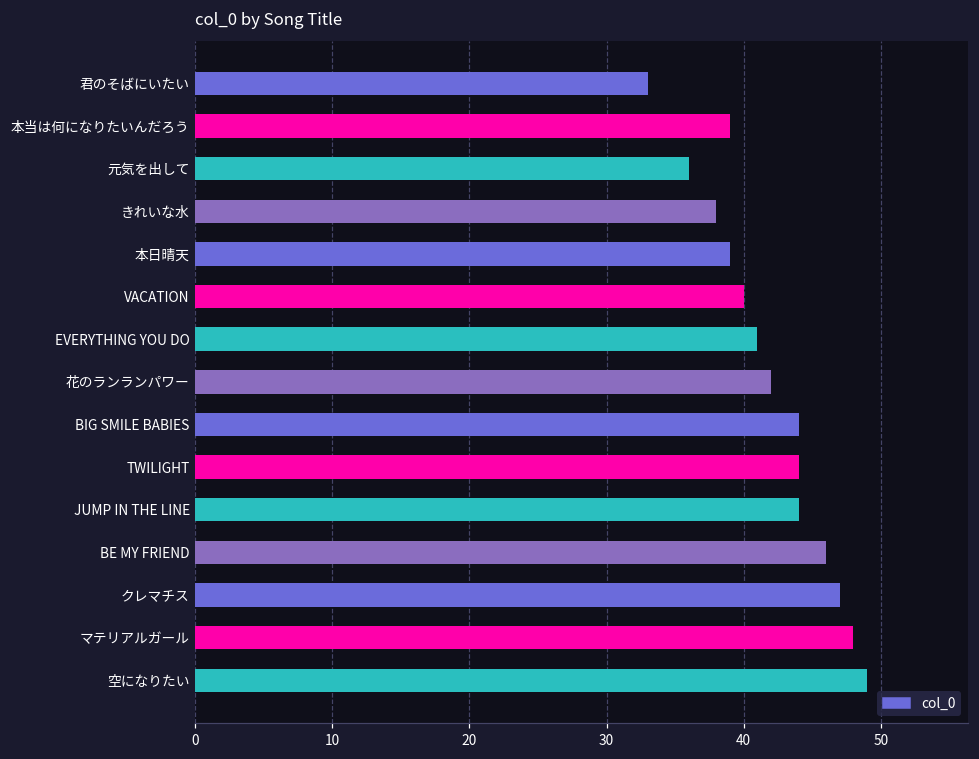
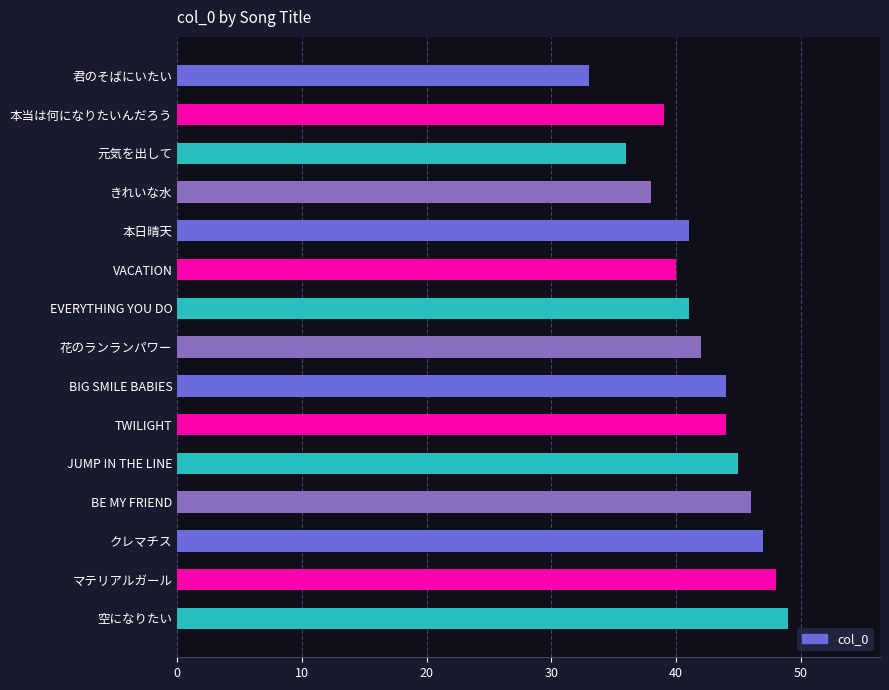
  {
    "君のそばにいたい": 33,
    "本当は何になりたいんだろう": 39,
    "元気を出して": 36,
    "きれいな水": 38,
-   "本日晴天": 39,
+   "本日晴天": 41,
    "VACATION": 40,
    "EVERYTHING YOU DO": 41,
    "花のランランパワー": 42,
    "BIG SMILE BABIES": 44,
    "TWILIGHT": 44,
-   "JUMP IN THE LINE": 44,
+   "JUMP IN THE LINE": 45,
    "BE MY FRIEND": 46,
    "クレマチス": 47,
    "マテリアルガール": 48,
    "空になりたい": 49
  }
